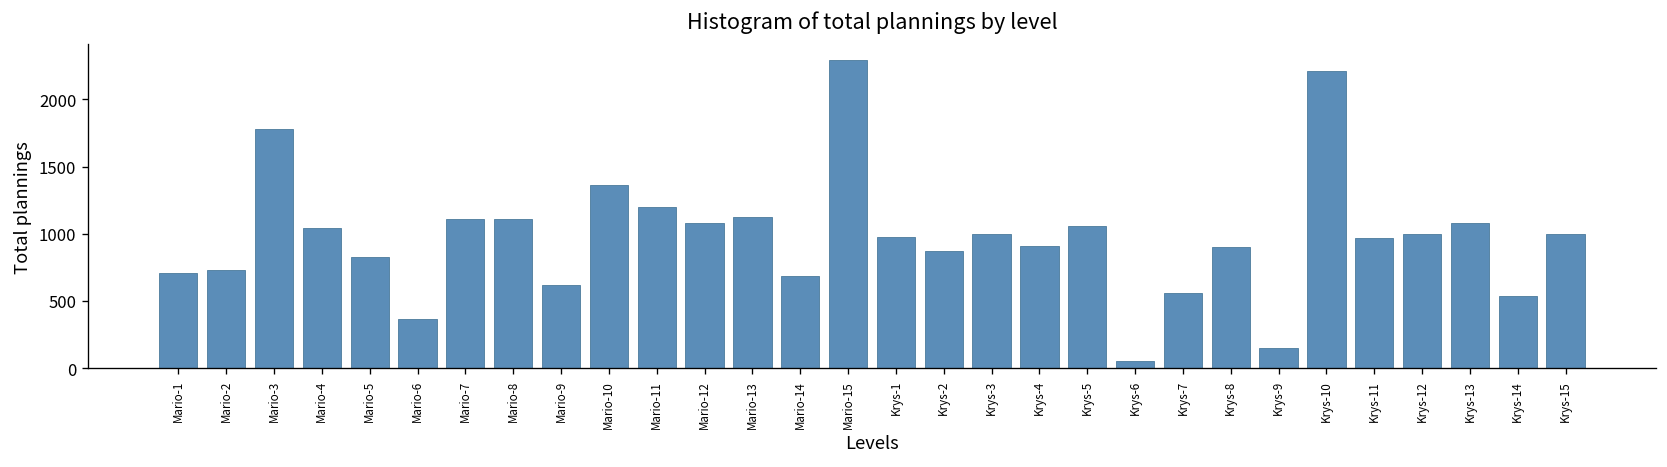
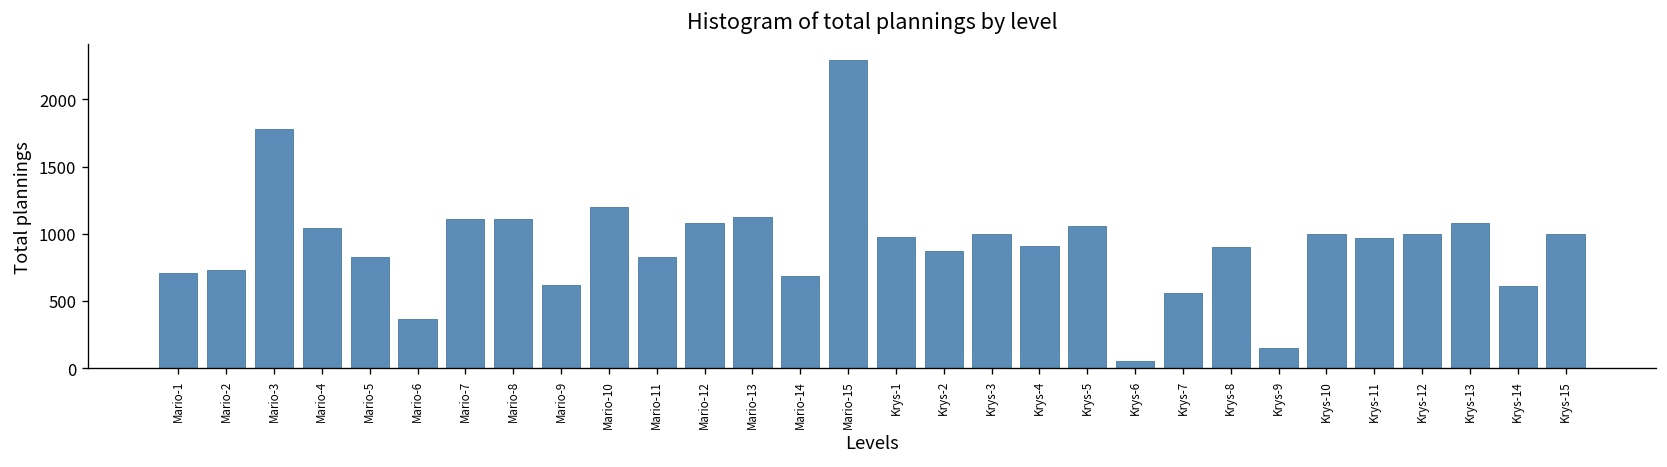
  {
    "Mario-1": 710,
    "Mario-2": 730,
    "Mario-3": 1780,
    "Mario-4": 1040,
    "Mario-5": 830,
    "Mario-6": 370,
    "Mario-7": 1110,
    "Mario-8": 1110,
    "Mario-9": 620,
-   "Mario-10": 1370,
-   "Mario-11": 1200,
+   "Mario-10": 1200,
+   "Mario-11": 820,
    "Mario-12": 1080,
    "Mario-13": 1130,
    "Mario-14": 690,
    "Mario-15": 2300,
    "Krys-1": 980,
    "Krys-2": 870,
    "Krys-3": 1000,
    "Krys-4": 910,
    "Krys-5": 1060,
    "Krys-6": 50,
    "Krys-7": 560,
    "Krys-8": 900,
    "Krys-9": 150,
-   "Krys-10": 2210,
+   "Krys-10": 1000,
    "Krys-11": 970,
    "Krys-12": 1000,
    "Krys-13": 1080,
-   "Krys-14": 530,
+   "Krys-14": 610,
    "Krys-15": 1000
  }
